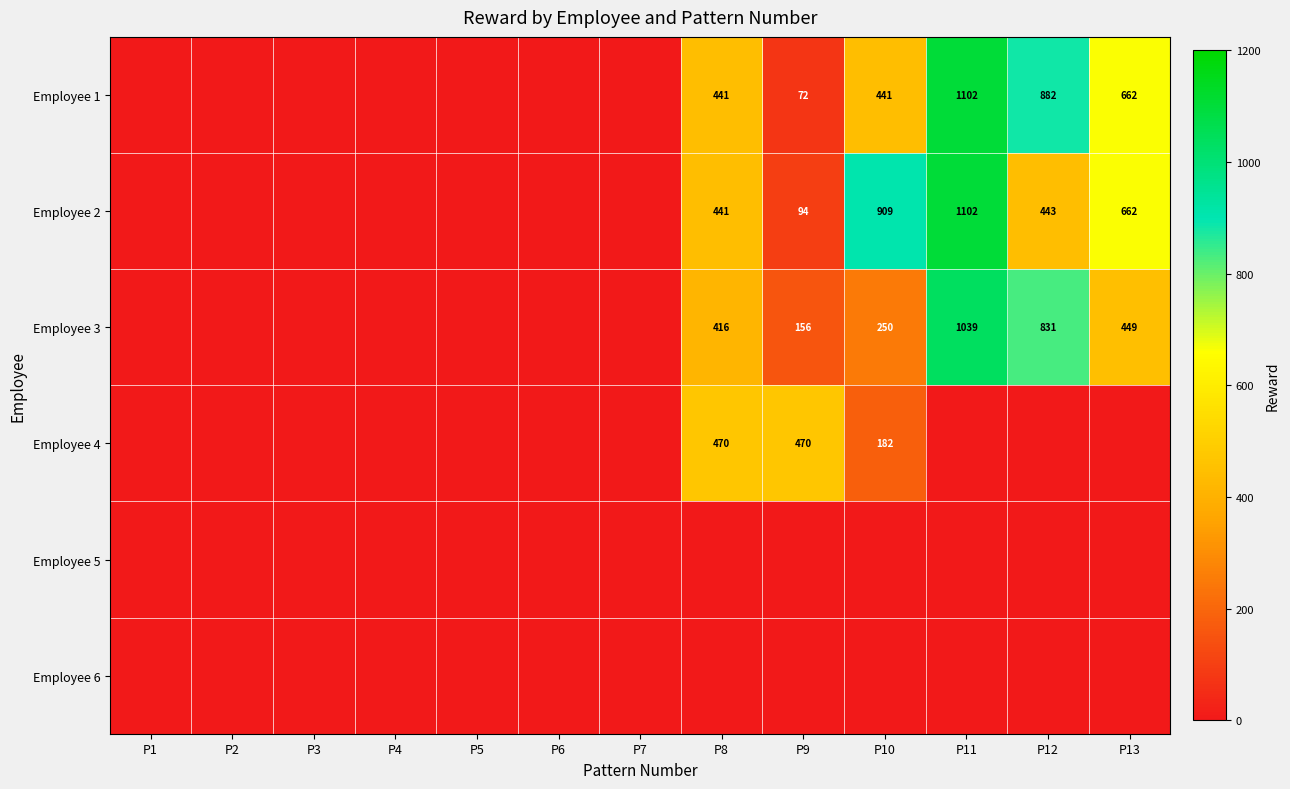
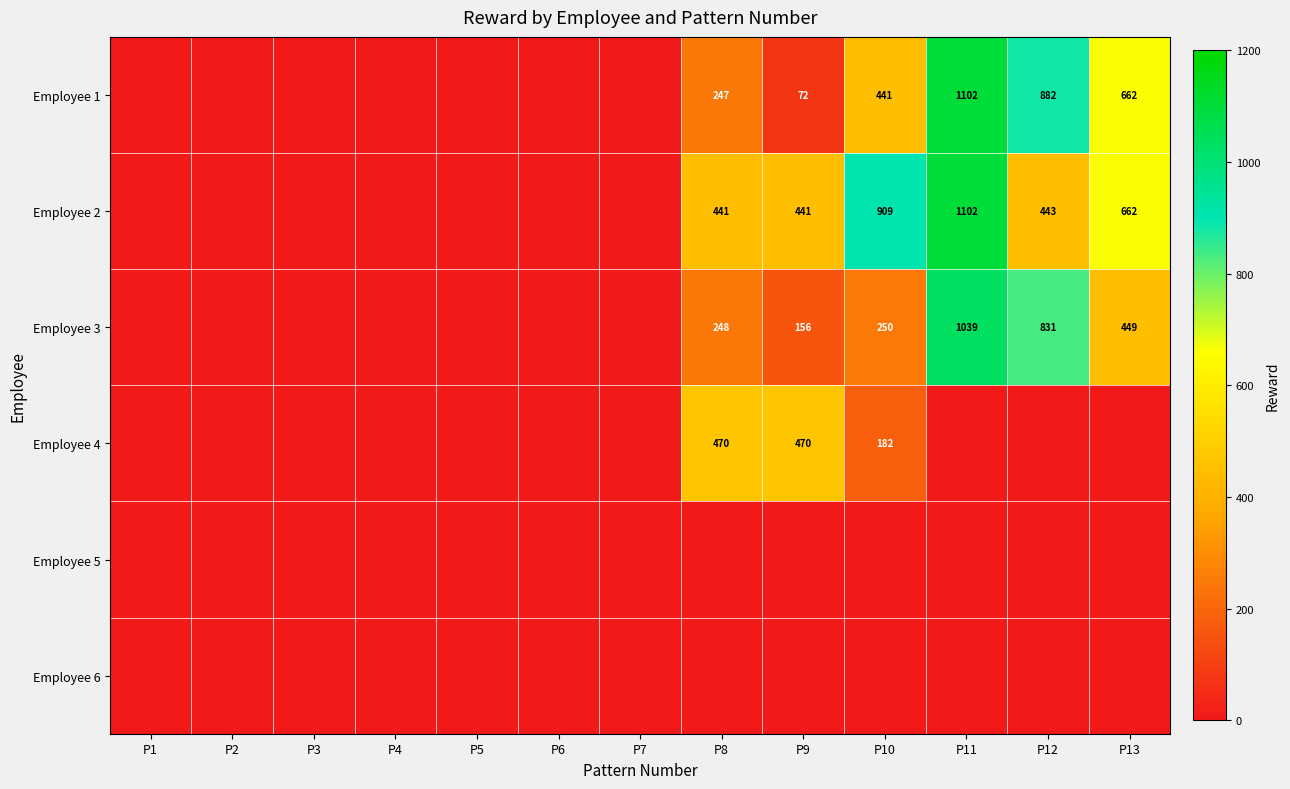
  {
    "Employee 1": {
-     "P8": 441,
+     "P8": 247,
      "P9": 72,
      "P10": 441,
      "P11": 1102,
      "P12": 882,
      "P13": 662
    },
    "Employee 2": {
      "P8": 441,
-     "P9": 94,
+     "P9": 441,
      "P10": 909,
      "P11": 1102,
      "P12": 443,
      "P13": 662
    },
    "Employee 3": {
-     "P8": 416,
+     "P8": 248,
      "P9": 156,
      "P10": 250,
      "P11": 1039,
      "P12": 831,
      "P13": 449
    },
    "Employee 4": {
      "P8": 470,
      "P9": 470,
      "P10": 182
    }
  }
